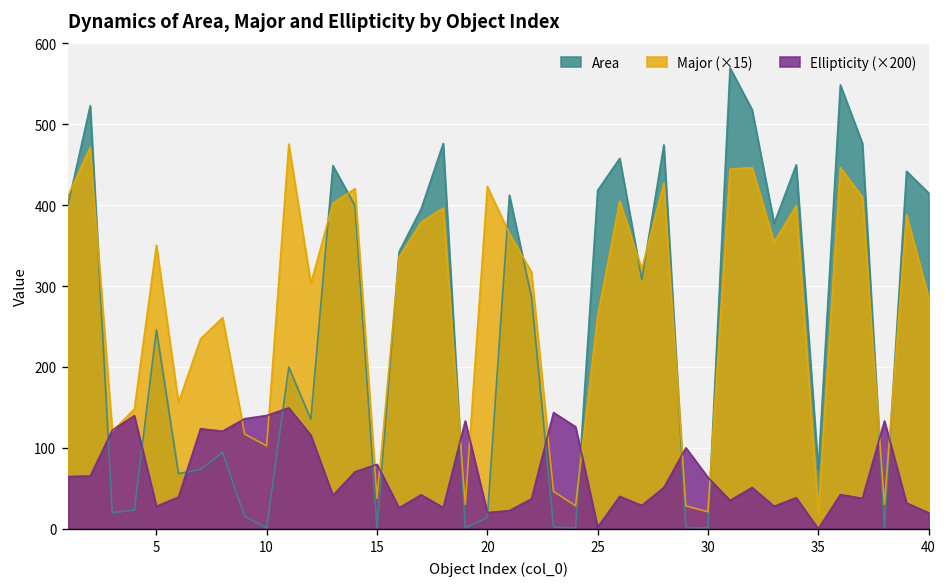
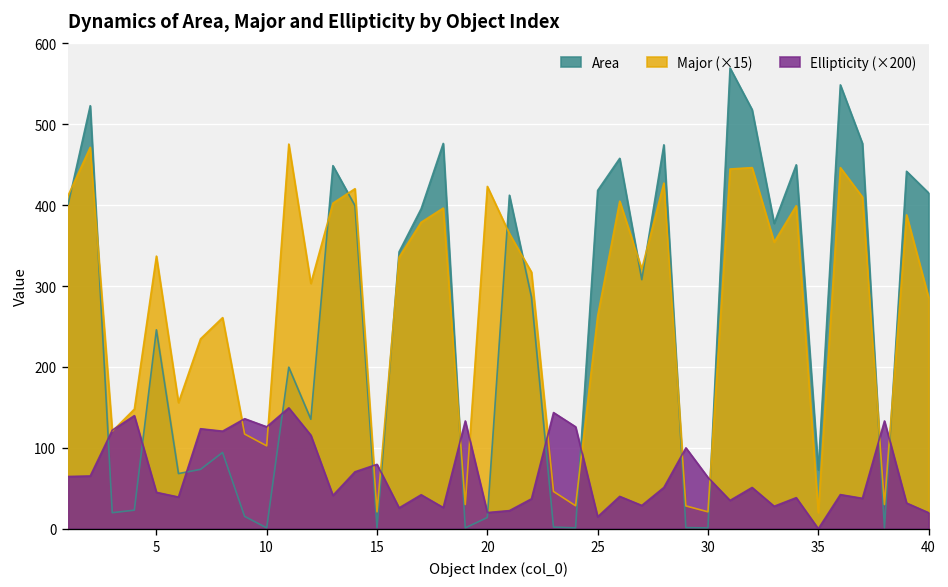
  {
    "Area": {
      "5": 250,
      "10": 0,
      "15": 0,
      "20": 10,
      "25": 420,
      "30": 0,
      "35": 70,
      "40": 410
    },
    "Major (×15)": {
-     "5": 350,
+     "5": 340,
      "10": 100,
-     "15": 40,
+     "15": 20,
      "20": 420,
      "25": 260,
      "30": 20,
      "35": 20,
      "40": 290
    },
    "Ellipticity (×200)": {
-     "5": 30,
-     "10": 140,
+     "5": 50,
+     "10": 130,
      "15": 80,
      "20": 20,
-     "25": 0,
+     "25": 10,
      "30": 60,
      "35": 0,
      "40": 20
    }
  }
